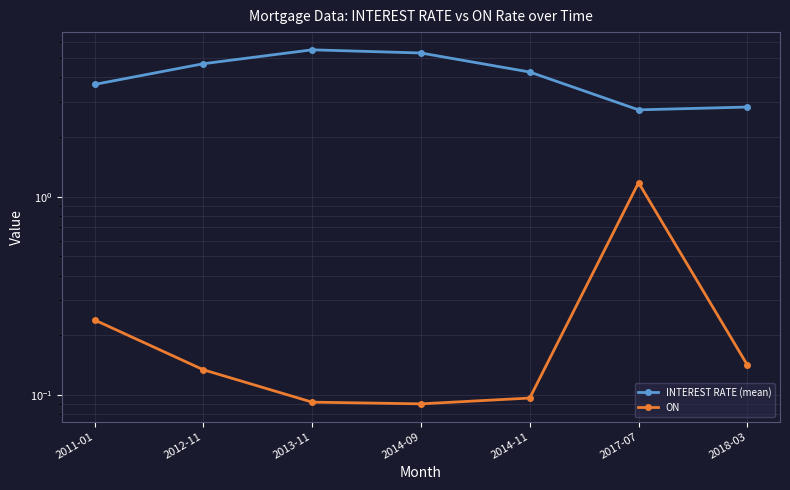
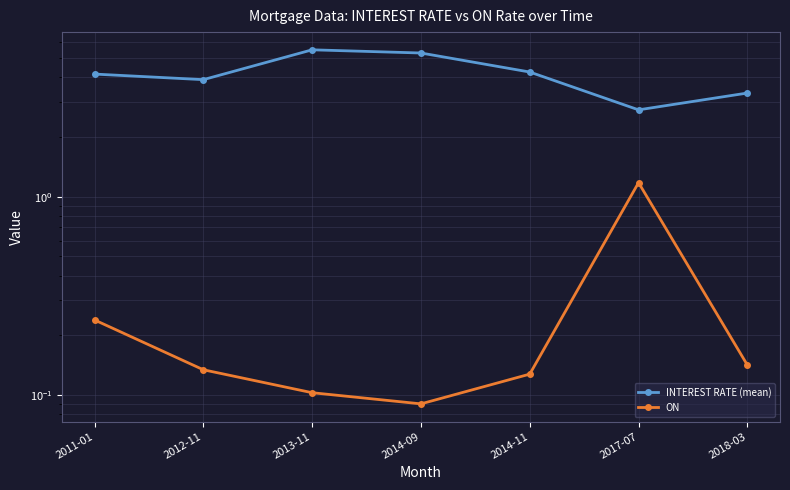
  {
    "INTEREST RATE (mean)": {
-     "2011-01": 3.7,
-     "2012-11": 4.7,
+     "2011-01": 4.2,
+     "2012-11": 3.9,
      "2013-11": 5.5,
      "2014-09": 5.3,
      "2014-11": 4.3,
      "2017-07": 2.7,
-     "2018-03": 2.8
+     "2018-03": 3.3
    },
    "ON": {
      "2011-01": 0.24,
      "2012-11": 0.13,
-     "2013-11": 0.09,
+     "2013-11": 0.10,
      "2014-09": 0.09,
-     "2014-11": 0.10,
+     "2014-11": 0.13,
      "2017-07": 1.2,
      "2018-03": 0.14
    }
  }
